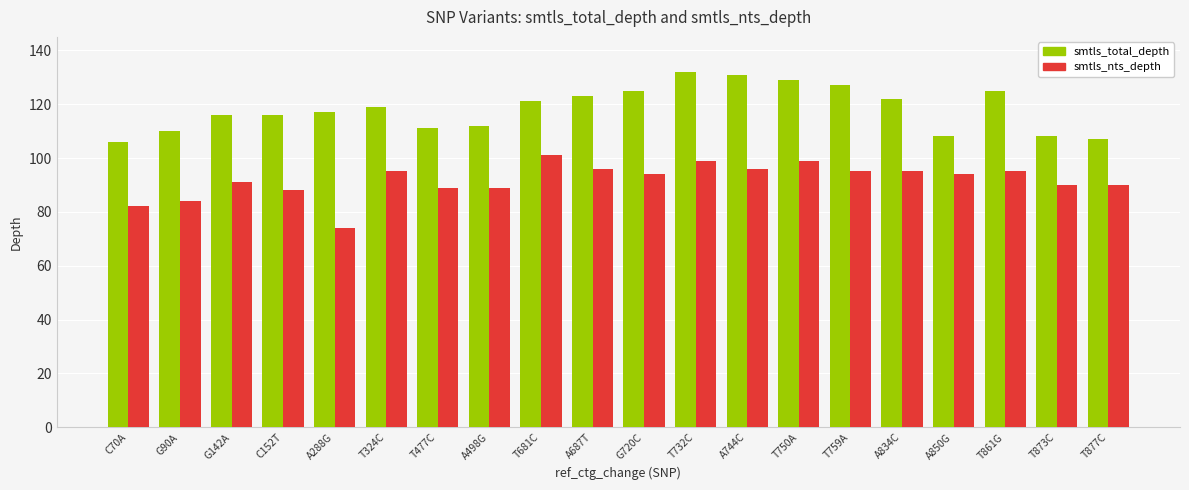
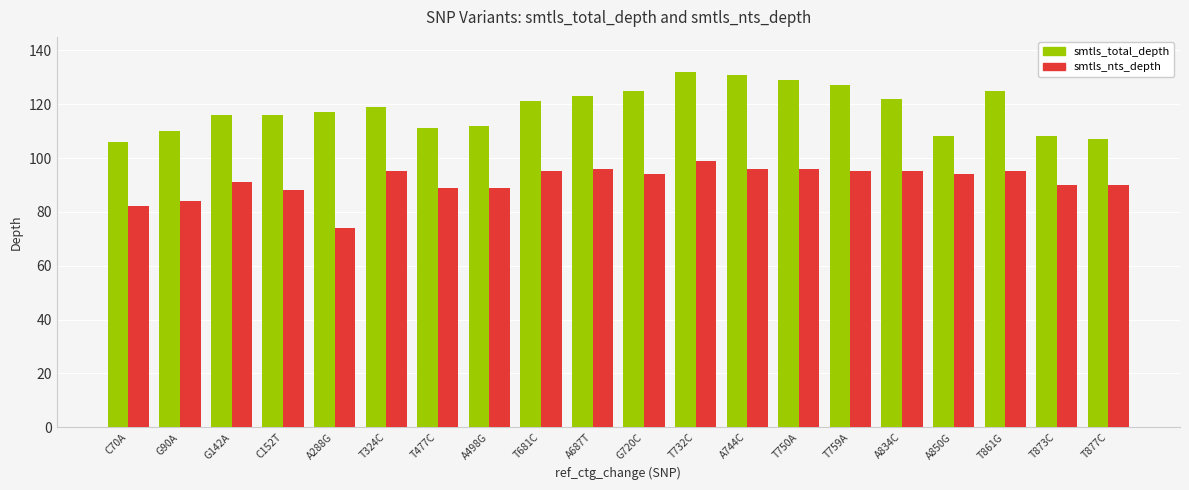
  {
    "smtls_total_depth": {
      "C70A": 106,
      "G90A": 110,
      "G142A": 116,
      "C152T": 116,
      "A288G": 117,
      "T324C": 119,
      "T477C": 111,
      "A498G": 112,
      "T681C": 121,
      "A687T": 123,
      "G720C": 125,
      "T732C": 132,
      "A744C": 131,
      "T750A": 129,
      "T759A": 127,
      "A834C": 122,
      "A850G": 108,
      "T861G": 125,
      "T873C": 108,
      "T877C": 107
    },
    "smtls_nts_depth": {
      "C70A": 82,
      "G90A": 84,
      "G142A": 91,
      "C152T": 88,
      "A288G": 74,
      "T324C": 95,
      "T477C": 89,
      "A498G": 89,
-     "T681C": 101,
+     "T681C": 95,
      "A687T": 96,
      "G720C": 94,
      "T732C": 99,
      "A744C": 96,
-     "T750A": 99,
+     "T750A": 96,
      "T759A": 95,
      "A834C": 95,
      "A850G": 94,
      "T861G": 95,
      "T873C": 90,
      "T877C": 90
    }
  }
